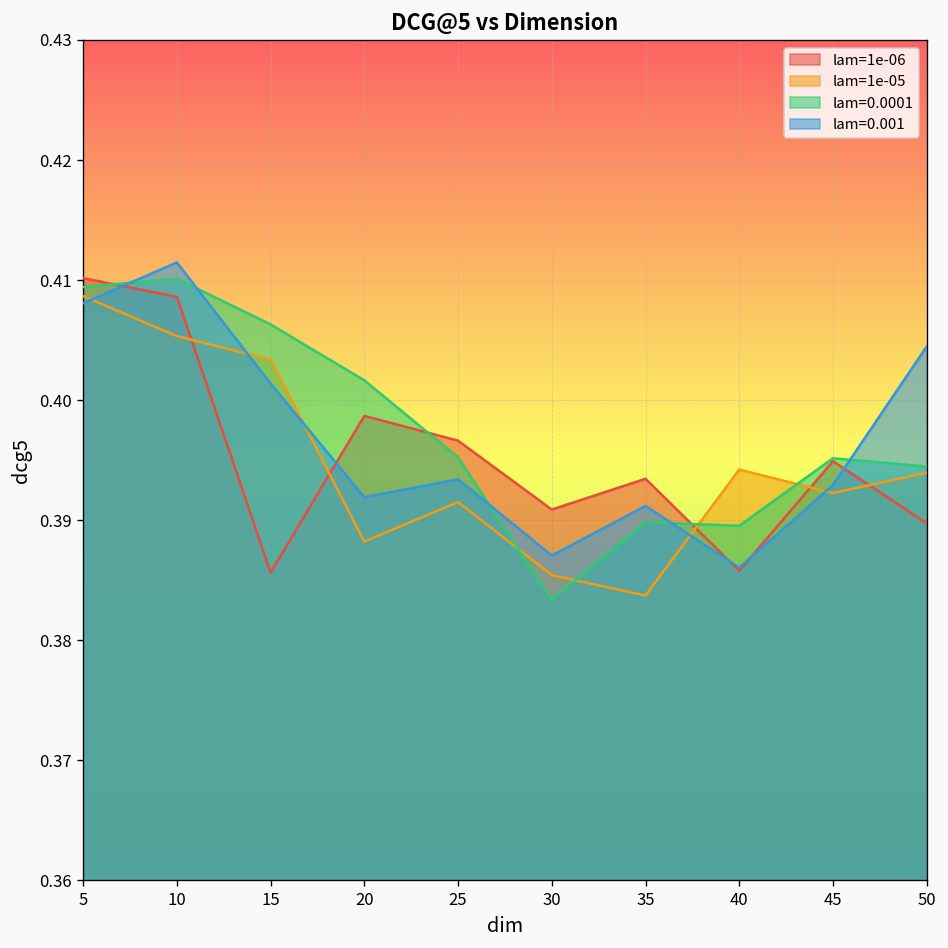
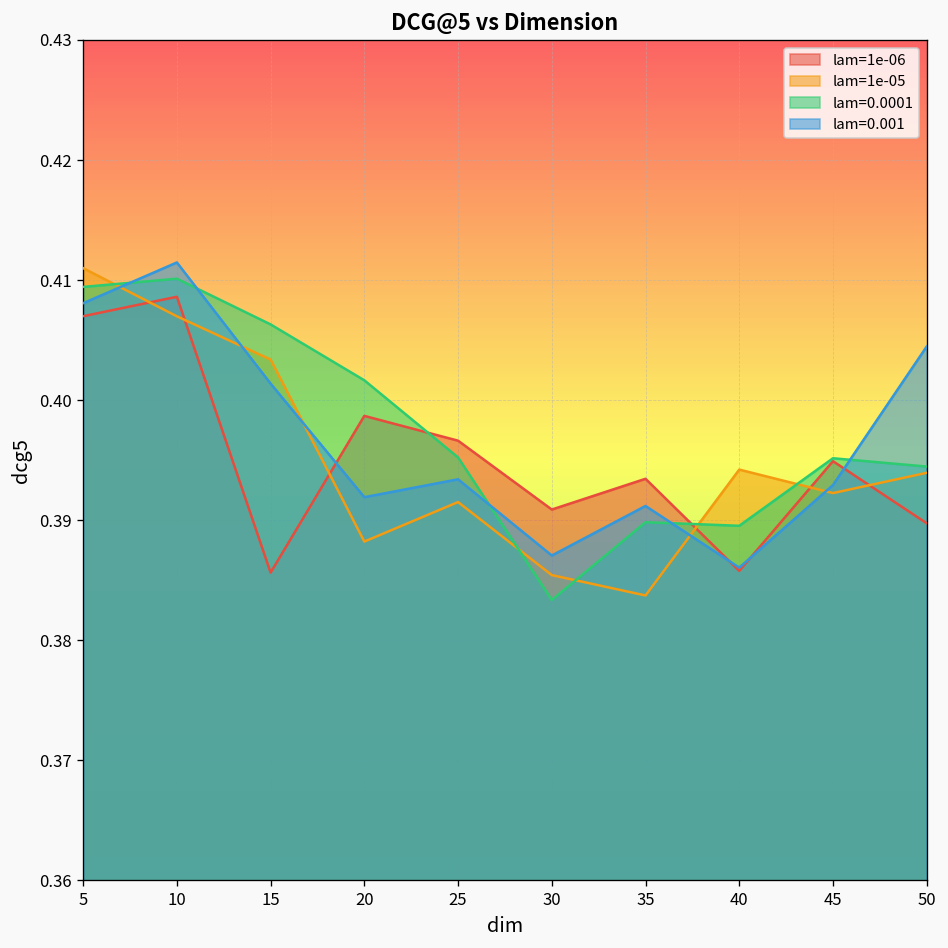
  {
    "lam=1e-06": {
-     "5": 0.4102,
+     "5": 0.4070,
      "10": 0.4086,
      "15": 0.3856,
      "20": 0.3987,
      "25": 0.3966,
      "30": 0.3909,
      "35": 0.3935,
      "40": 0.3858,
      "50": 0.3897
    },
    "lam=1e-05": {
-     "5": 0.4087,
-     "10": 0.4053,
+     "5": 0.4110,
+     "10": 0.4070,
      "15": 0.4034,
      "20": 0.3882,
      "25": 0.3915,
      "30": 0.3854,
      "35": 0.3837,
      "40": 0.3942,
      "45": 0.3923,
      "50": 0.3940
    },
    "lam=0.0001": {
      "5": 0.4094,
      "10": 0.4101,
      "15": 0.4063,
      "20": 0.4017,
      "25": 0.3952,
      "30": 0.3834,
      "35": 0.3898,
      "40": 0.3895,
      "50": 0.3945
    },
    "lam=0.001": {
      "5": 0.4081,
      "10": 0.4115,
      "15": 0.4014,
      "20": 0.3919,
      "25": 0.3934,
      "30": 0.3871,
      "35": 0.3912,
      "40": 0.3861,
      "45": 0.3929,
      "50": 0.4045
    }
  }
